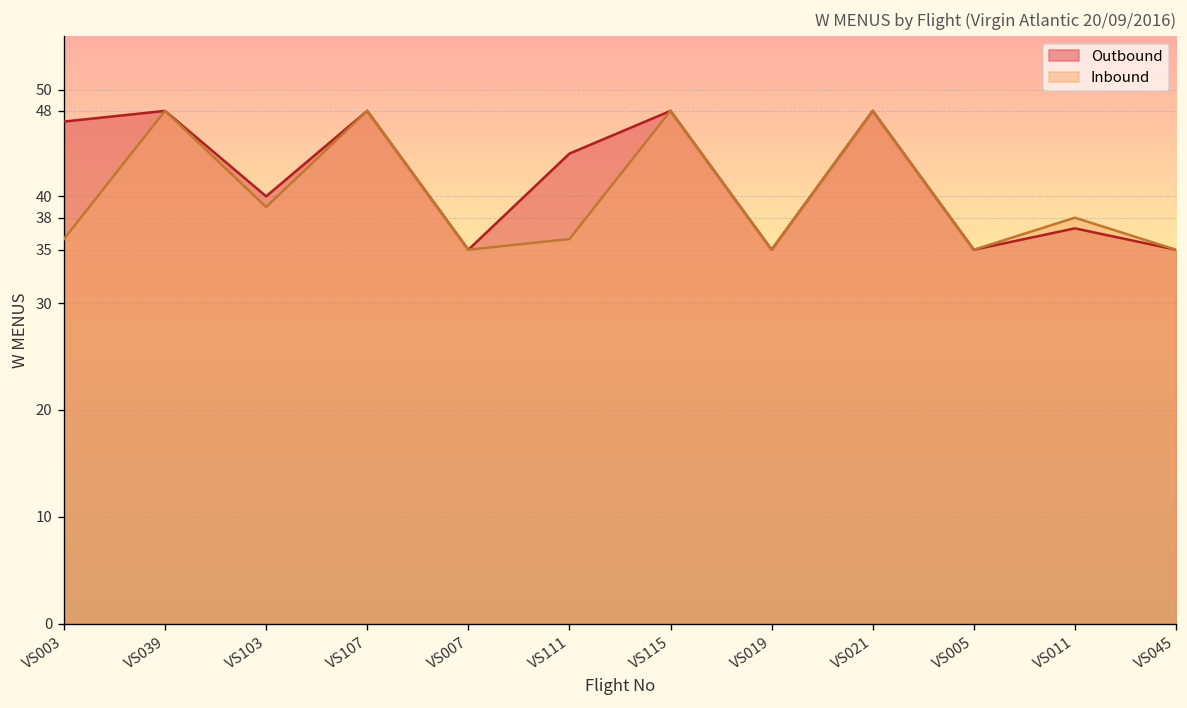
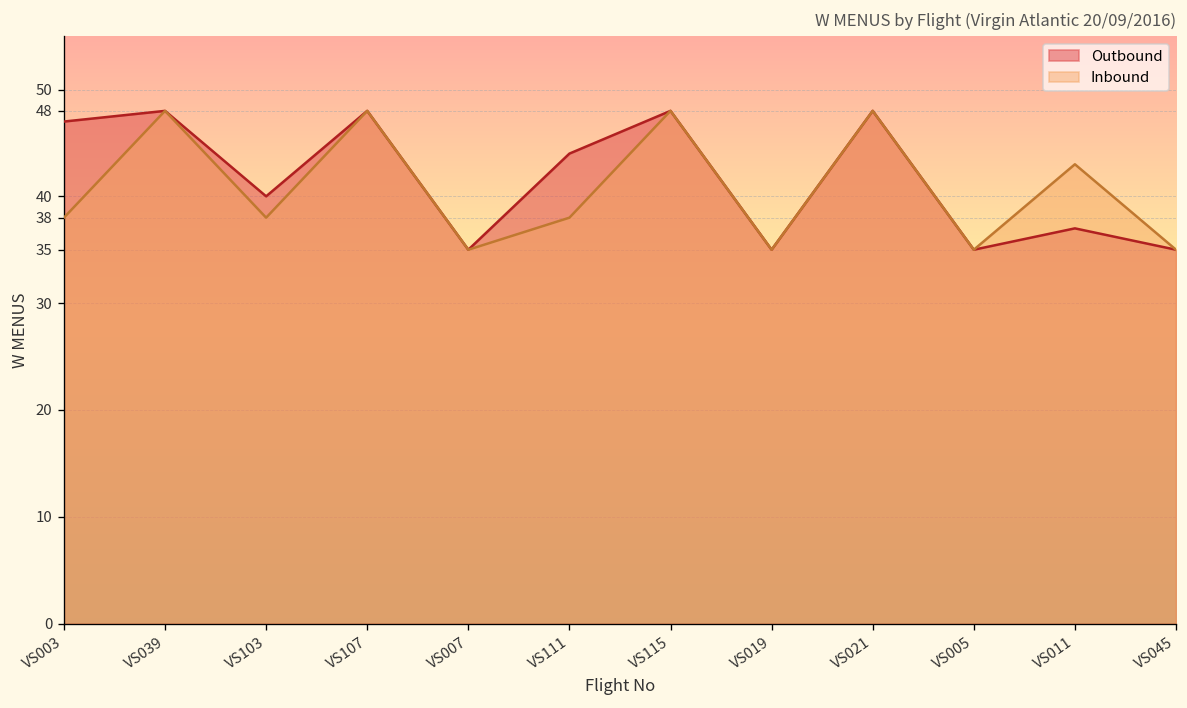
  {
    "Outbound": {
      "VS003": 47,
      "VS103": 40,
      "VS111": 44,
      "VS011": 37
    },
    "Inbound": {
-     "VS003": 36,
-     "VS103": 39,
-     "VS111": 36,
-     "VS011": 38
+     "VS003": 38,
+     "VS103": 38,
+     "VS111": 38,
+     "VS011": 43
    }
  }
